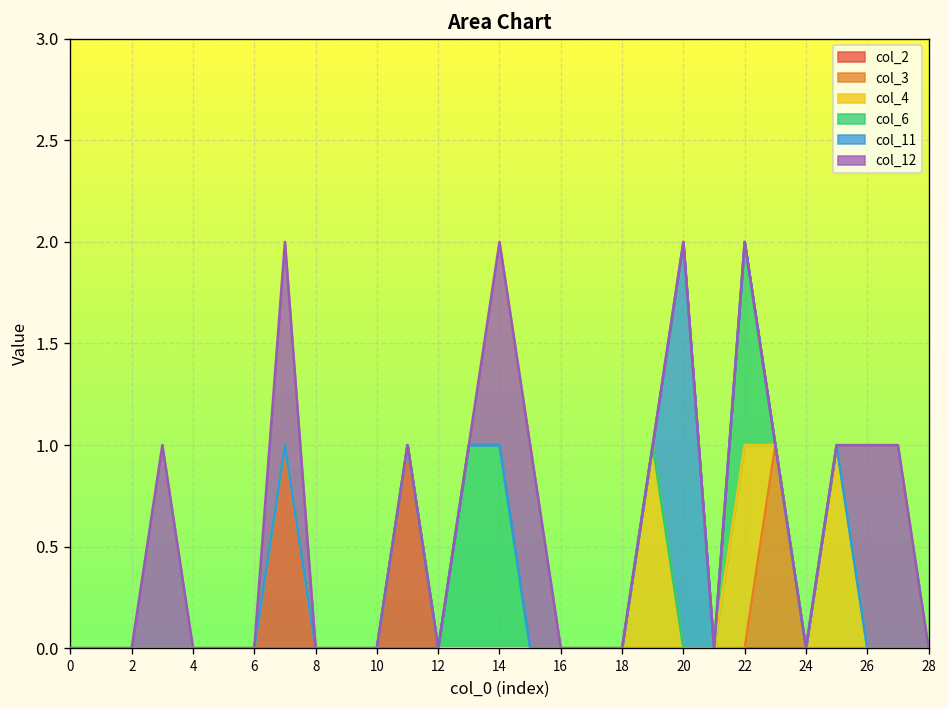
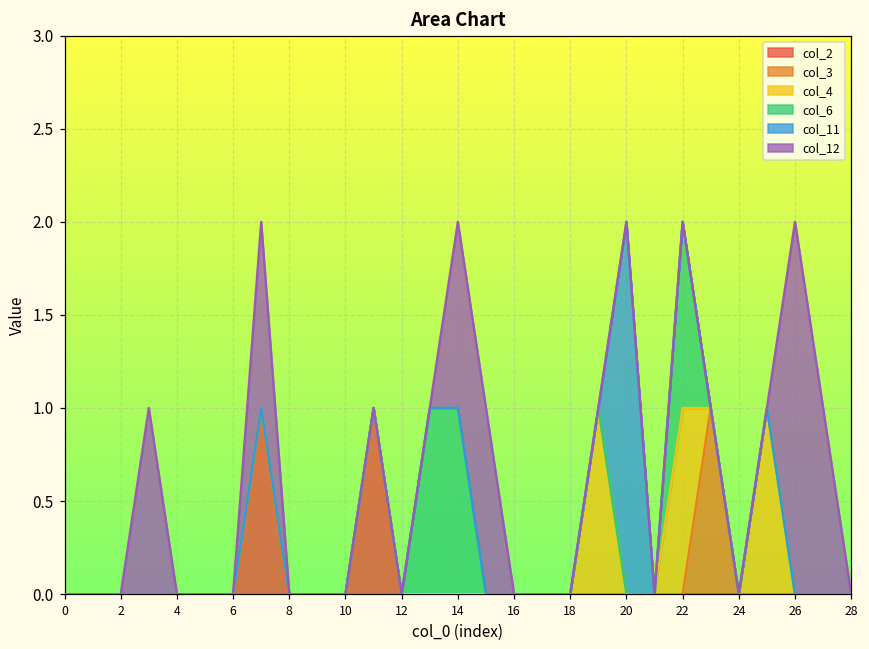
  {
    "col_4": {
      "22": 1
    },
    "col_12": {
      "14": 2,
-     "26": 1
+     "26": 2
    }
  }
